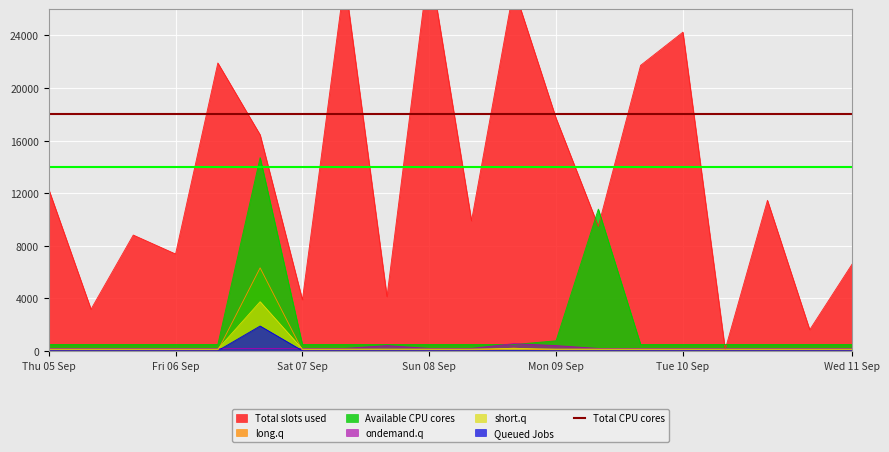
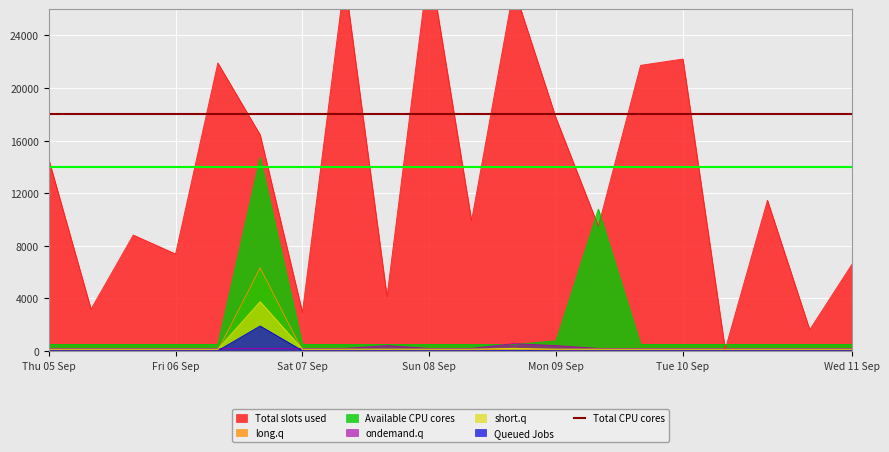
  {
    "Total slots used": {
-     "Thu 05 Sep": 12300,
+     "Thu 05 Sep": 14600,
      "Fri 06 Sep": 7400,
-     "Sat 07 Sep": 3900,
+     "Sat 07 Sep": 2900,
      "Mon 09 Sep": 17700,
-     "Tue 10 Sep": 24200,
+     "Tue 10 Sep": 22200,
      "Wed 11 Sep": 6600
    },
    "Available CPU cores": {
      "Thu 05 Sep": 500,
      "Fri 06 Sep": 500,
      "Sat 07 Sep": 500,
      "Sun 08 Sep": 500,
      "Mon 09 Sep": 800,
      "Tue 10 Sep": 500,
      "Wed 11 Sep": 500
    },
    "ondemand.q": {
      "Mon 09 Sep": 400
    }
  }
